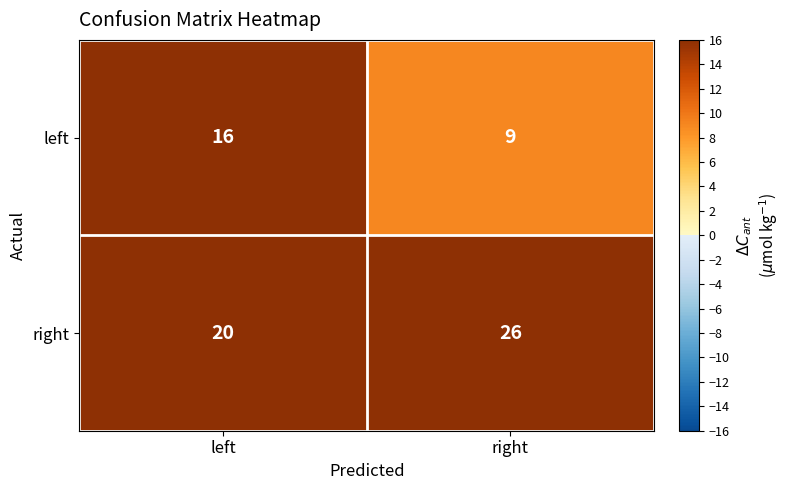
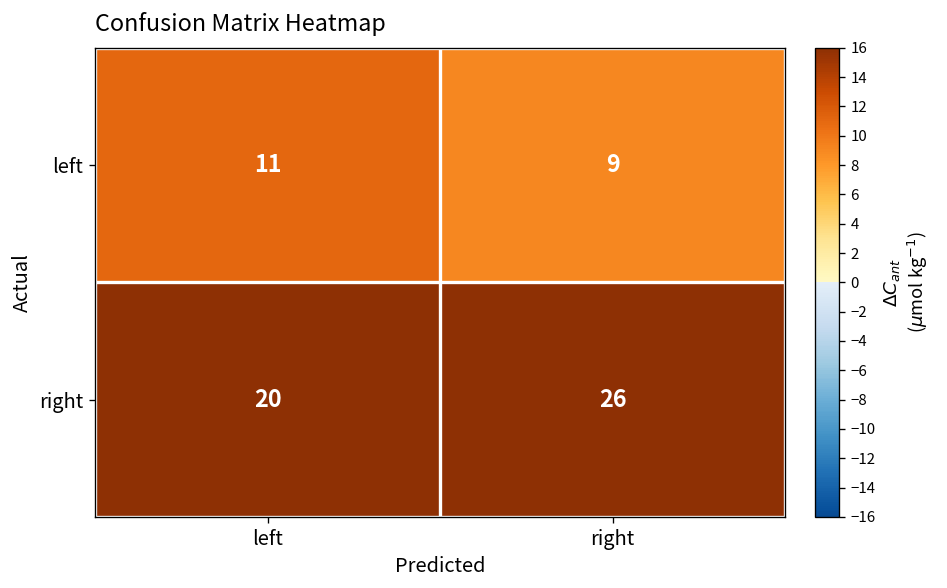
  {
    "left": {
-     "left": 16,
+     "left": 11,
      "right": 9
    },
    "right": {
      "left": 20,
      "right": 26
    }
  }
